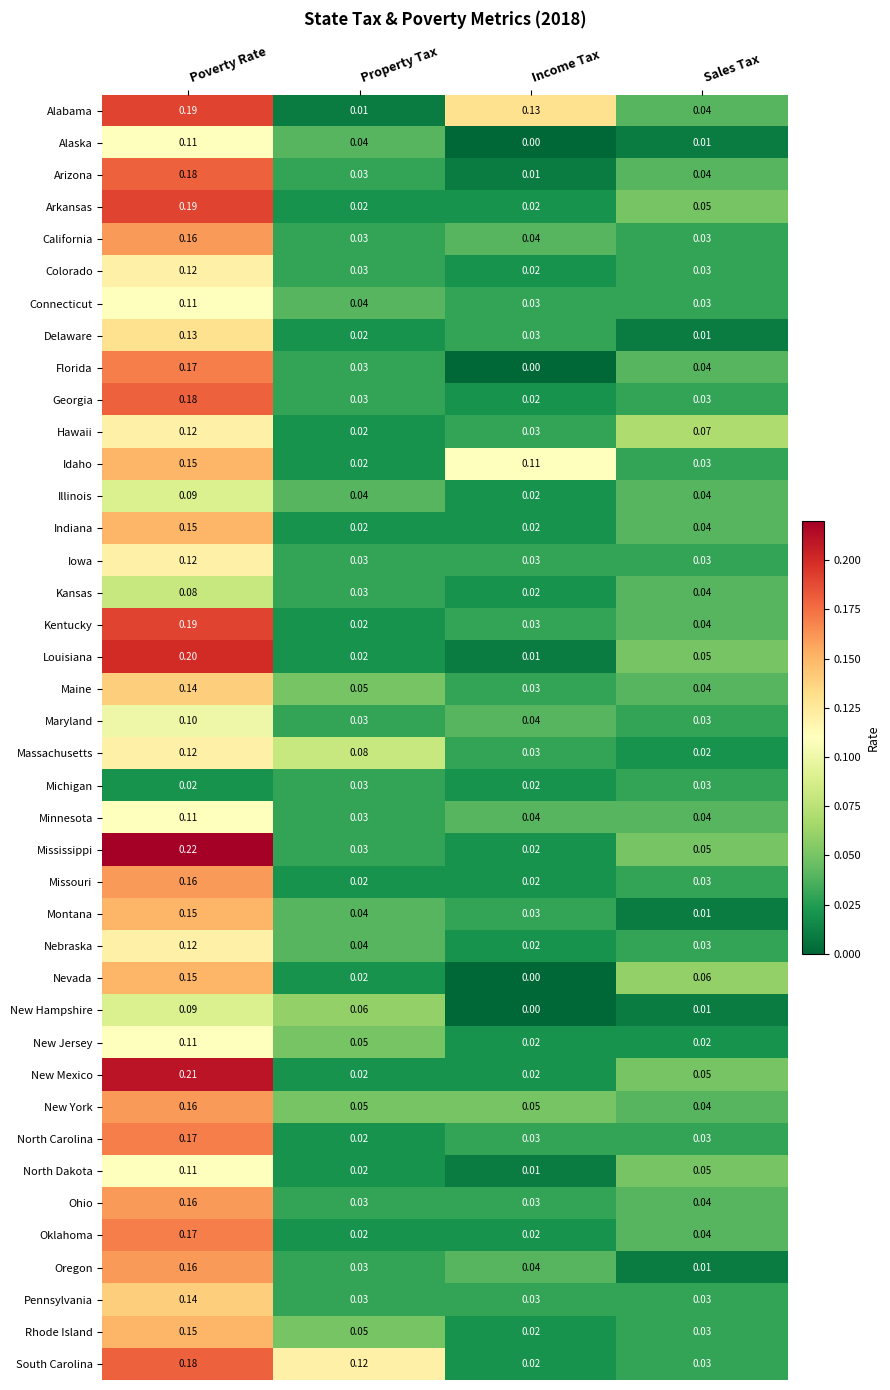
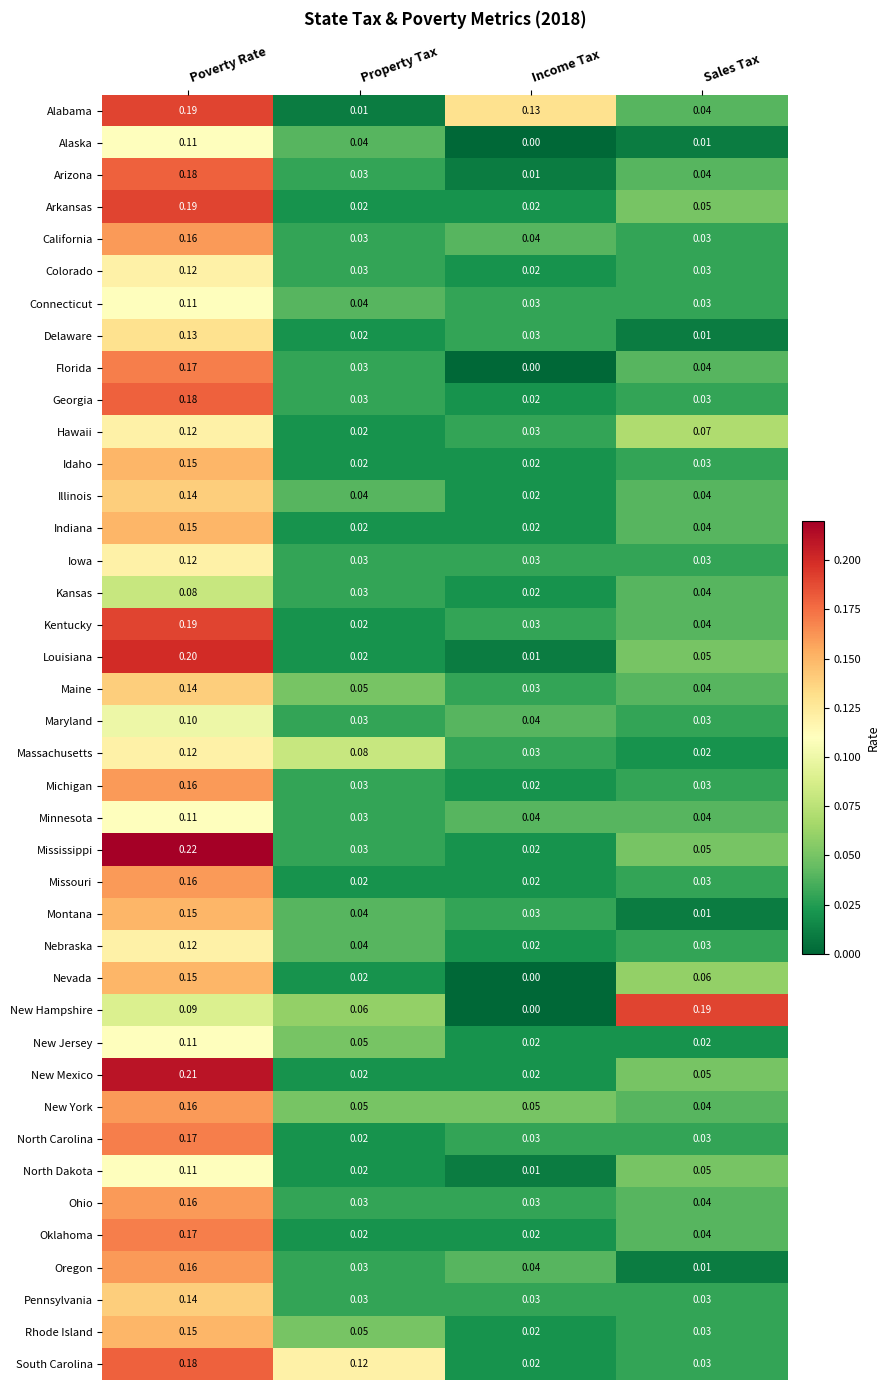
  {
    "Alabama": {
      "Poverty Rate": 0.19,
      "Property Tax": 0.01,
      "Income Tax": 0.13,
      "Sales Tax": 0.04
    },
    "Alaska": {
      "Poverty Rate": 0.11,
      "Property Tax": 0.04,
      "Income Tax": 0.00,
      "Sales Tax": 0.01
    },
    "Arizona": {
      "Poverty Rate": 0.18,
      "Property Tax": 0.03,
      "Income Tax": 0.01,
      "Sales Tax": 0.04
    },
    "Arkansas": {
      "Poverty Rate": 0.19,
      "Property Tax": 0.02,
      "Income Tax": 0.02,
      "Sales Tax": 0.05
    },
    "California": {
      "Poverty Rate": 0.16,
      "Property Tax": 0.03,
      "Income Tax": 0.04,
      "Sales Tax": 0.03
    },
    "Colorado": {
      "Poverty Rate": 0.12,
      "Property Tax": 0.03,
      "Income Tax": 0.02,
      "Sales Tax": 0.03
    },
    "Connecticut": {
      "Poverty Rate": 0.11,
      "Property Tax": 0.04,
      "Income Tax": 0.03,
      "Sales Tax": 0.03
    },
    "Delaware": {
      "Poverty Rate": 0.13,
      "Property Tax": 0.02,
      "Income Tax": 0.03,
      "Sales Tax": 0.01
    },
    "Florida": {
      "Poverty Rate": 0.17,
      "Property Tax": 0.03,
      "Income Tax": 0.00,
      "Sales Tax": 0.04
    },
    "Georgia": {
      "Poverty Rate": 0.18,
      "Property Tax": 0.03,
      "Income Tax": 0.02,
      "Sales Tax": 0.03
    },
    "Hawaii": {
      "Poverty Rate": 0.12,
      "Property Tax": 0.02,
      "Income Tax": 0.03,
      "Sales Tax": 0.07
    },
    "Idaho": {
      "Poverty Rate": 0.15,
      "Property Tax": 0.02,
-     "Income Tax": 0.11,
+     "Income Tax": 0.02,
      "Sales Tax": 0.03
    },
    "Illinois": {
-     "Poverty Rate": 0.09,
+     "Poverty Rate": 0.14,
      "Property Tax": 0.04,
      "Income Tax": 0.02,
      "Sales Tax": 0.04
    },
    "Indiana": {
      "Poverty Rate": 0.15,
      "Property Tax": 0.02,
      "Income Tax": 0.02,
      "Sales Tax": 0.04
    },
    "Iowa": {
      "Poverty Rate": 0.12,
      "Property Tax": 0.03,
      "Income Tax": 0.03,
      "Sales Tax": 0.03
    },
    "Kansas": {
      "Poverty Rate": 0.08,
      "Property Tax": 0.03,
      "Income Tax": 0.02,
      "Sales Tax": 0.04
    },
    "Kentucky": {
      "Poverty Rate": 0.19,
      "Property Tax": 0.02,
      "Income Tax": 0.03,
      "Sales Tax": 0.04
    },
    "Louisiana": {
      "Poverty Rate": 0.20,
      "Property Tax": 0.02,
      "Income Tax": 0.01,
      "Sales Tax": 0.05
    },
    "Maine": {
      "Poverty Rate": 0.14,
      "Property Tax": 0.05,
      "Income Tax": 0.03,
      "Sales Tax": 0.04
    },
    "Maryland": {
      "Poverty Rate": 0.10,
      "Property Tax": 0.03,
      "Income Tax": 0.04,
      "Sales Tax": 0.03
    },
    "Massachusetts": {
      "Poverty Rate": 0.12,
      "Property Tax": 0.08,
      "Income Tax": 0.03,
      "Sales Tax": 0.02
    },
    "Michigan": {
-     "Poverty Rate": 0.02,
+     "Poverty Rate": 0.16,
      "Property Tax": 0.03,
      "Income Tax": 0.02,
      "Sales Tax": 0.03
    },
    "Minnesota": {
      "Poverty Rate": 0.11,
      "Property Tax": 0.03,
      "Income Tax": 0.04,
      "Sales Tax": 0.04
    },
    "Mississippi": {
      "Poverty Rate": 0.22,
      "Property Tax": 0.03,
      "Income Tax": 0.02,
      "Sales Tax": 0.05
    },
    "Missouri": {
      "Poverty Rate": 0.16,
      "Property Tax": 0.02,
      "Income Tax": 0.02,
      "Sales Tax": 0.03
    },
    "Montana": {
      "Poverty Rate": 0.15,
      "Property Tax": 0.04,
      "Income Tax": 0.03,
      "Sales Tax": 0.01
    },
    "Nebraska": {
      "Poverty Rate": 0.12,
      "Property Tax": 0.04,
      "Income Tax": 0.02,
      "Sales Tax": 0.03
    },
    "Nevada": {
      "Poverty Rate": 0.15,
      "Property Tax": 0.02,
      "Income Tax": 0.00,
      "Sales Tax": 0.06
    },
    "New Hampshire": {
      "Poverty Rate": 0.09,
      "Property Tax": 0.06,
      "Income Tax": 0.00,
-     "Sales Tax": 0.01
+     "Sales Tax": 0.19
    },
    "New Jersey": {
      "Poverty Rate": 0.11,
      "Property Tax": 0.05,
      "Income Tax": 0.02,
      "Sales Tax": 0.02
    },
    "New Mexico": {
      "Poverty Rate": 0.21,
      "Property Tax": 0.02,
      "Income Tax": 0.02,
      "Sales Tax": 0.05
    },
    "New York": {
      "Poverty Rate": 0.16,
      "Property Tax": 0.05,
      "Income Tax": 0.05,
      "Sales Tax": 0.04
    },
    "North Carolina": {
      "Poverty Rate": 0.17,
      "Property Tax": 0.02,
      "Income Tax": 0.03,
      "Sales Tax": 0.03
    },
    "North Dakota": {
      "Poverty Rate": 0.11,
      "Property Tax": 0.02,
      "Income Tax": 0.01,
      "Sales Tax": 0.05
    },
    "Ohio": {
      "Poverty Rate": 0.16,
      "Property Tax": 0.03,
      "Income Tax": 0.03,
      "Sales Tax": 0.04
    },
    "Oklahoma": {
      "Poverty Rate": 0.17,
      "Property Tax": 0.02,
      "Income Tax": 0.02,
      "Sales Tax": 0.04
    },
    "Oregon": {
      "Poverty Rate": 0.16,
      "Property Tax": 0.03,
      "Income Tax": 0.04,
      "Sales Tax": 0.01
    },
    "Pennsylvania": {
      "Poverty Rate": 0.14,
      "Property Tax": 0.03,
      "Income Tax": 0.03,
      "Sales Tax": 0.03
    },
    "Rhode Island": {
      "Poverty Rate": 0.15,
      "Property Tax": 0.05,
      "Income Tax": 0.02,
      "Sales Tax": 0.03
    },
    "South Carolina": {
      "Poverty Rate": 0.18,
      "Property Tax": 0.12,
      "Income Tax": 0.02,
      "Sales Tax": 0.03
    }
  }
